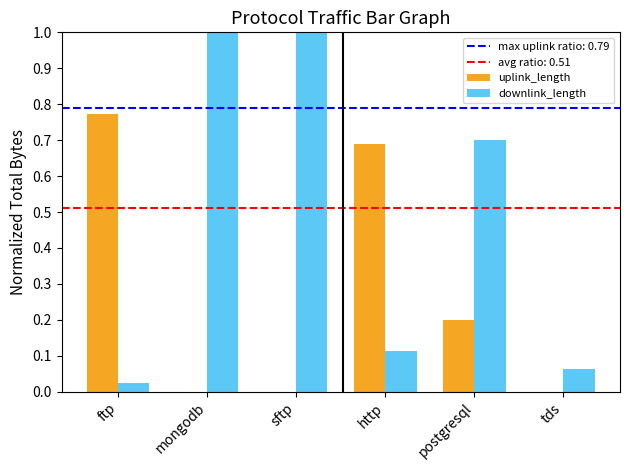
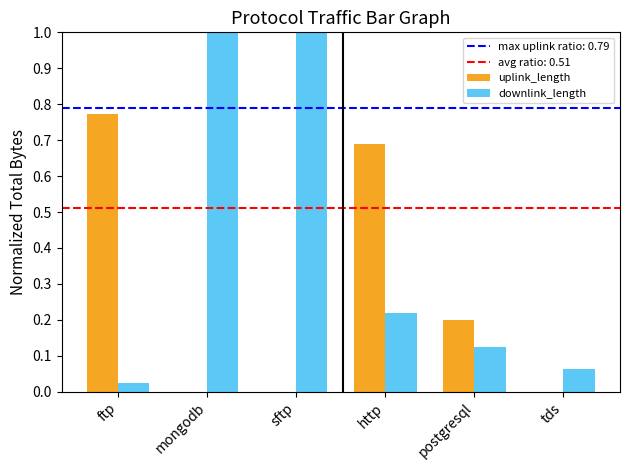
  {
    "uplink_length": {
      "ftp": 0.77,
      "http": 0.69,
      "postgresql": 0.20
    },
    "downlink_length": {
      "ftp": 0.02,
      "mongodb": 1.00,
      "sftp": 1.00,
-     "http": 0.11,
-     "postgresql": 0.70,
+     "http": 0.22,
+     "postgresql": 0.13,
      "tds": 0.06
    }
  }
